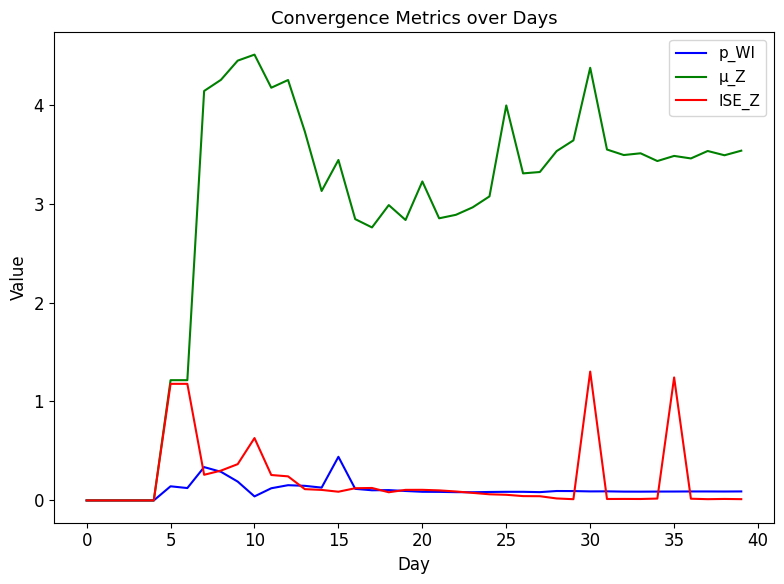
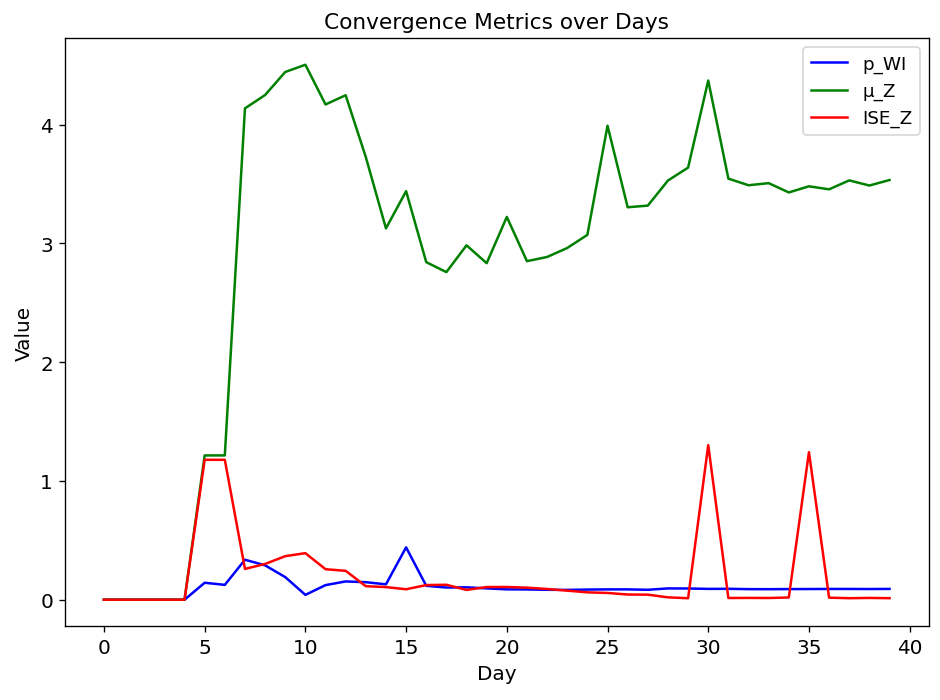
  {
    "p_WI": {
      "5": 0.1,
      "10": 0.0,
      "15": 0.4,
      "25": 0.1,
      "30": 0.1,
      "35": 0.1
    },
    "µ_Z": {
      "5": 1.2,
      "10": 4.5,
      "15": 3.4,
      "20": 3.2,
      "25": 4.0,
      "30": 4.4,
      "35": 3.5
    },
    "ISE_Z": {
      "5": 1.2,
-     "10": 0.6,
+     "10": 0.4,
      "15": 0.1,
      "25": 0.1,
      "30": 1.3,
      "35": 1.2
    }
  }
